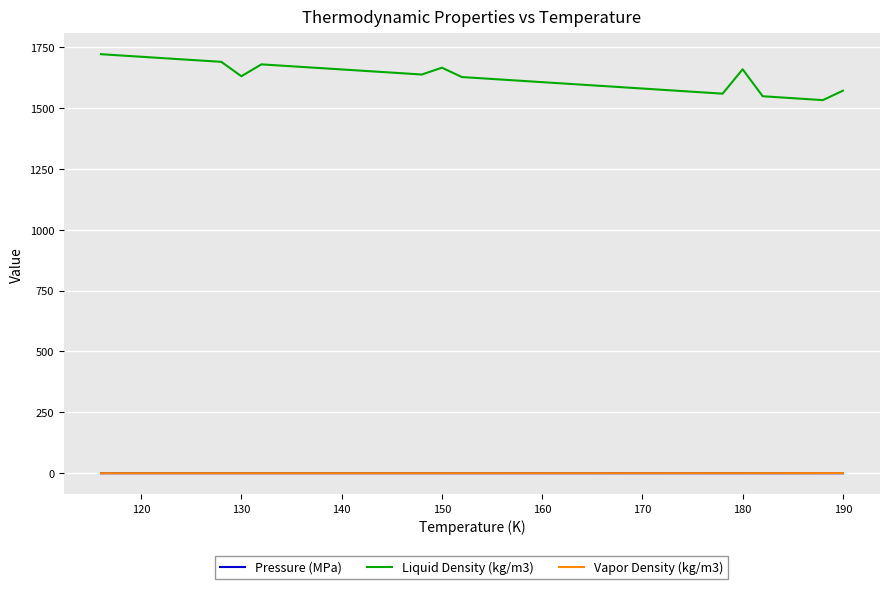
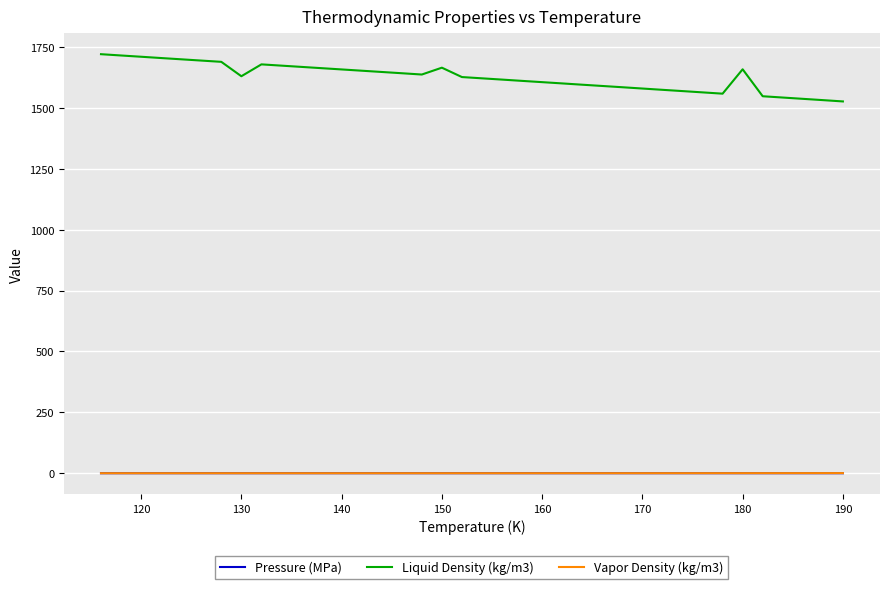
  {
    "Vapor Density (kg/m3)": {
      "120": 0,
      "130": 0,
      "140": 0,
      "150": 0,
      "160": 0,
      "170": 0,
      "180": 0,
      "190": 0
    },
    "Liquid Density (kg/m3)": {
      "120": 1710,
      "130": 1630,
      "140": 1660,
      "150": 1670,
      "160": 1610,
      "170": 1580,
      "180": 1660,
-     "190": 1570
+     "190": 1530
    }
  }
